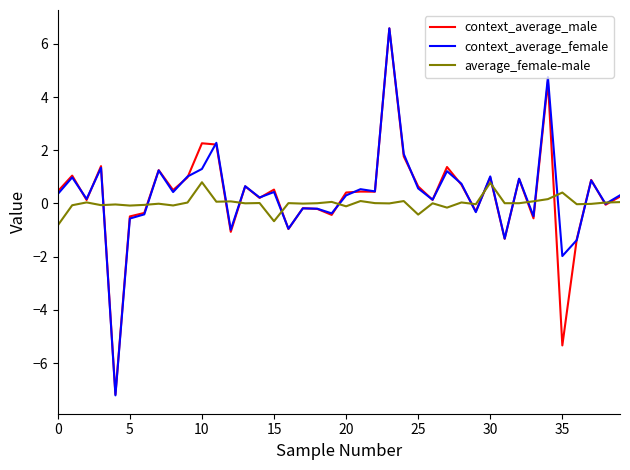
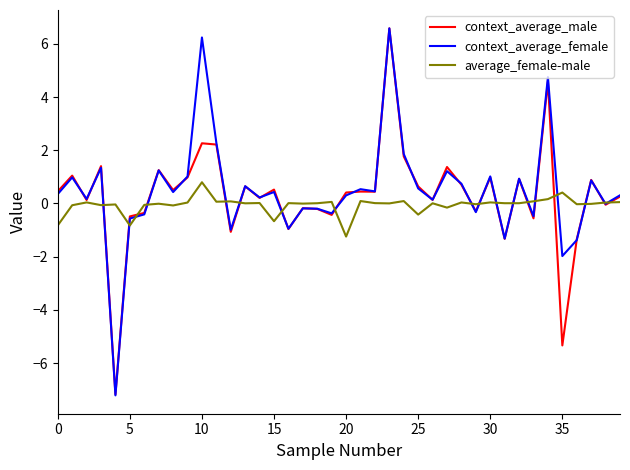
  {
    "context_average_male": {
      "0": 0.5,
      "10": 2.3,
      "20": 0.4,
      "35": -5.3
    },
    "context_average_female": {
      "0": 0.4,
-     "10": 1.3,
+     "10": 6.2,
      "20": 0.3,
      "35": -2.0
    },
    "average_female-male": {
      "0": -0.8,
-     "5": -0.1,
+     "5": -0.8,
      "10": 0.8,
      "15": -0.7,
-     "20": -0.1,
+     "20": -1.2,
      "25": -0.4,
-     "30": 0.8,
+     "30": 0.0,
      "35": 0.4
    }
  }
